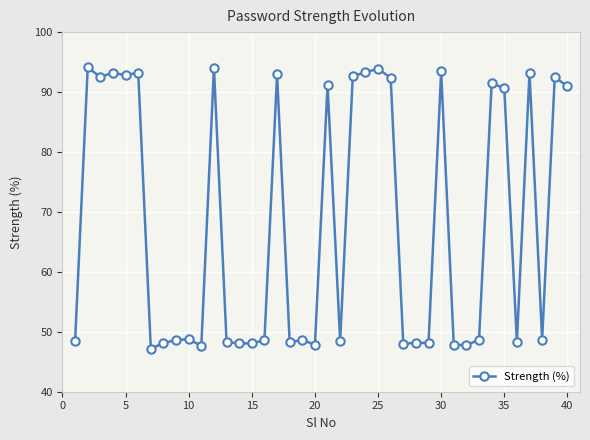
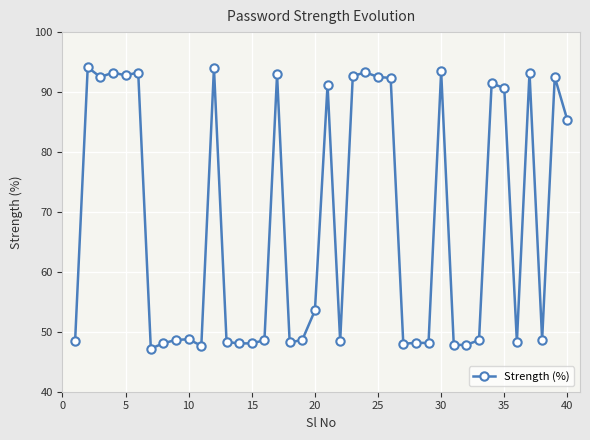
  {
    "5": 93,
    "10": 49,
    "15": 48,
-   "20": 48,
-   "25": 94,
+   "20": 54,
+   "25": 93,
    "30": 93,
    "35": 91,
-   "40": 91
+   "40": 85
  }
